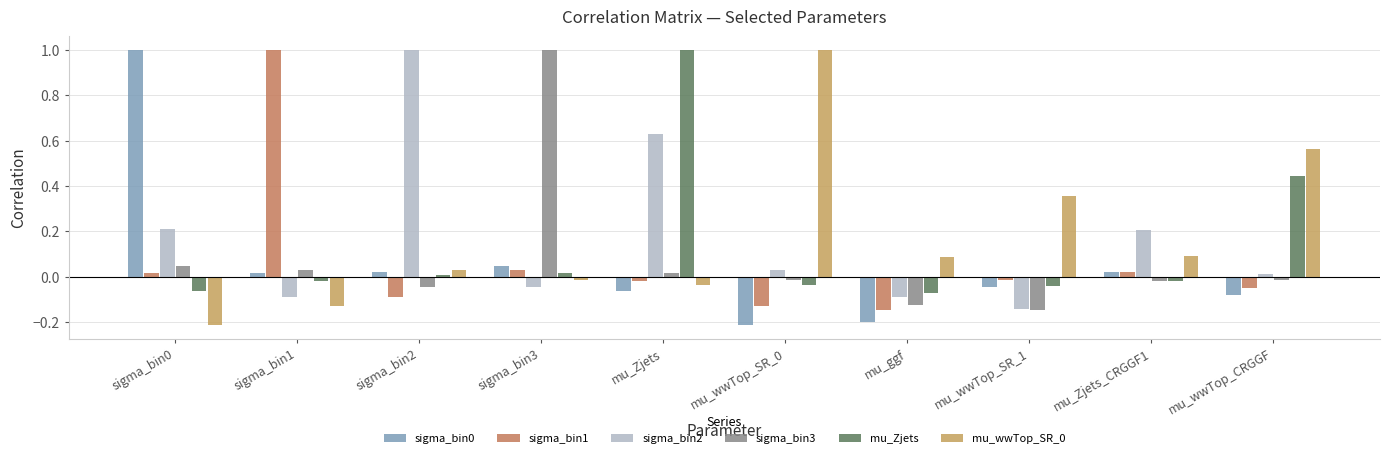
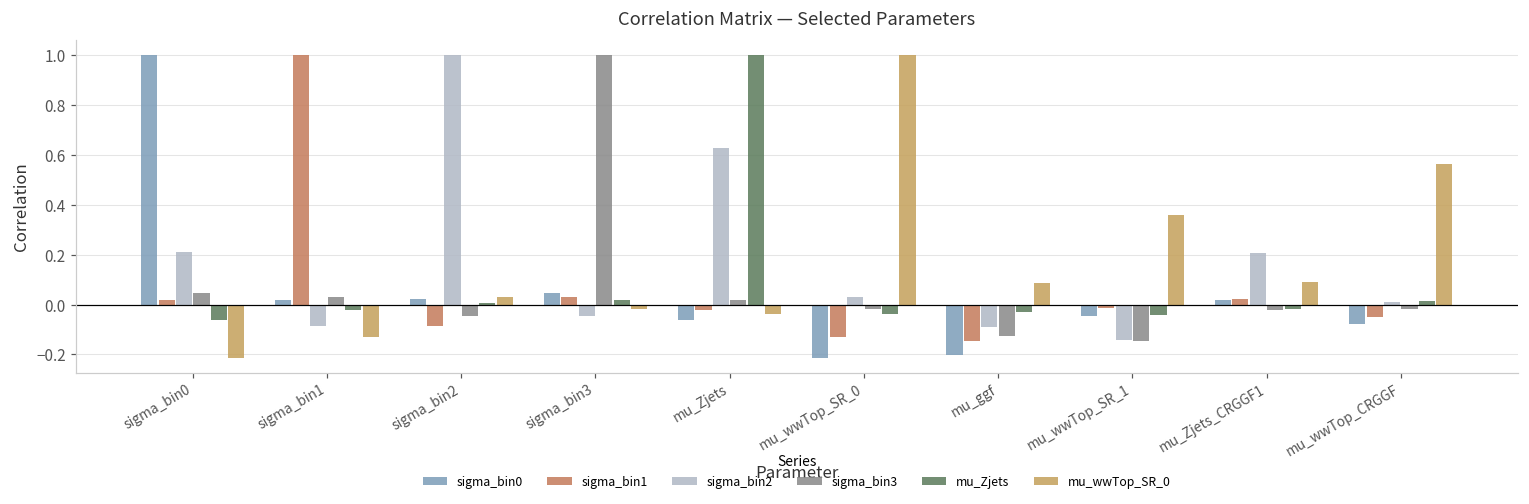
  {
    "sigma_bin2": {
      "sigma_bin0": 0.21,
      "sigma_bin1": -0.09,
      "sigma_bin2": 1.00,
      "sigma_bin3": -0.05,
      "mu_Zjets": 0.63,
      "mu_wwTop_SR_0": 0.03,
      "mu_ggf": -0.09,
      "mu_wwTop_SR_1": -0.14,
      "mu_Zjets_CRGGF1": 0.21
    },
    "mu_Zjets": {
      "sigma_bin0": -0.06,
      "sigma_bin1": -0.02,
      "sigma_bin3": 0.02,
      "mu_Zjets": 1.00,
      "mu_wwTop_SR_0": -0.04,
-     "mu_ggf": -0.07,
+     "mu_ggf": -0.03,
      "mu_wwTop_SR_1": -0.04,
      "mu_Zjets_CRGGF1": -0.02,
-     "mu_wwTop_CRGGF": 0.45
+     "mu_wwTop_CRGGF": 0.02
    }
  }
